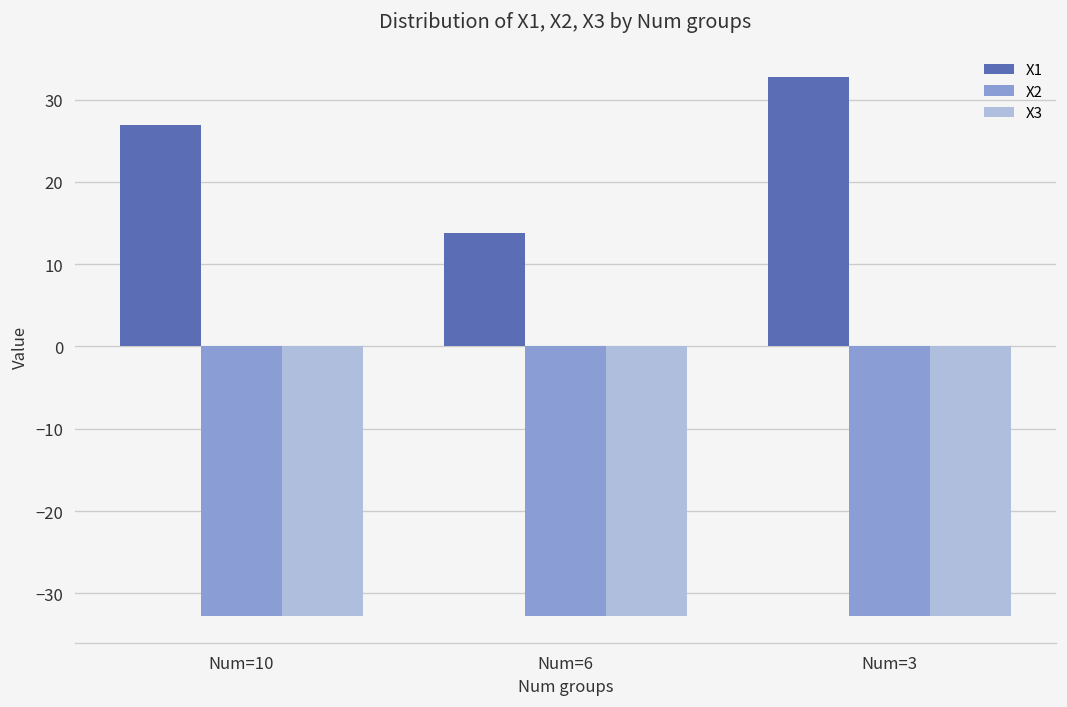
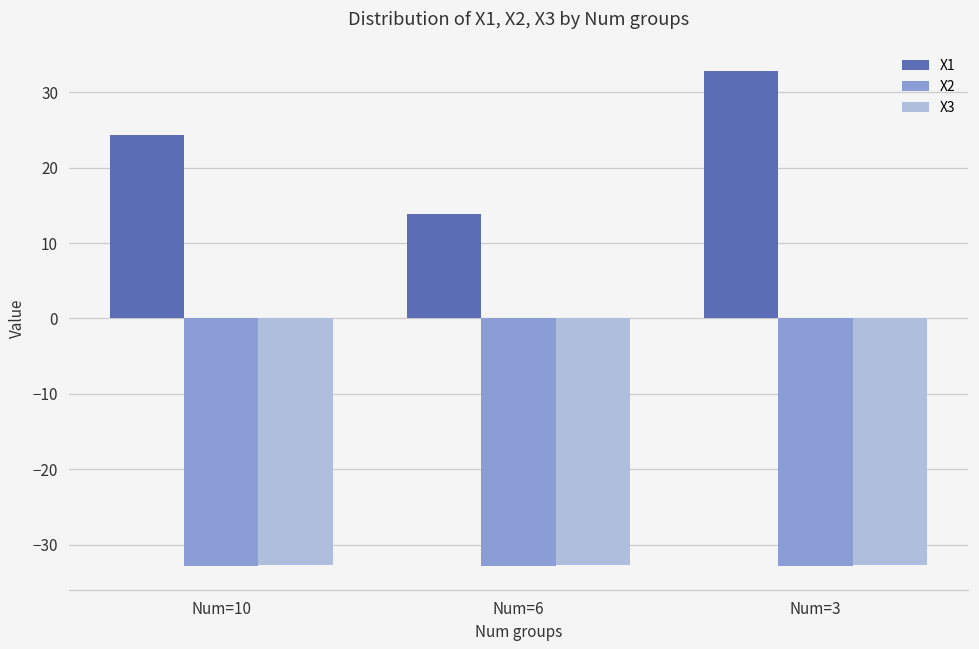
  {
    "X1": {
-     "Num=10": 27,
+     "Num=10": 24,
      "Num=6": 14,
      "Num=3": 33
    }
  }
